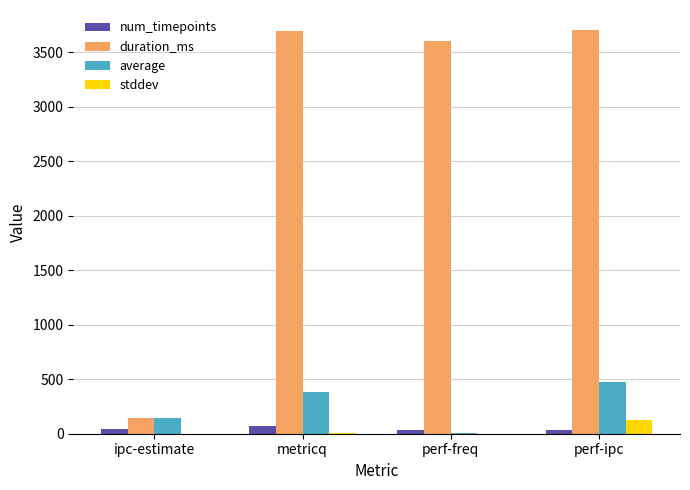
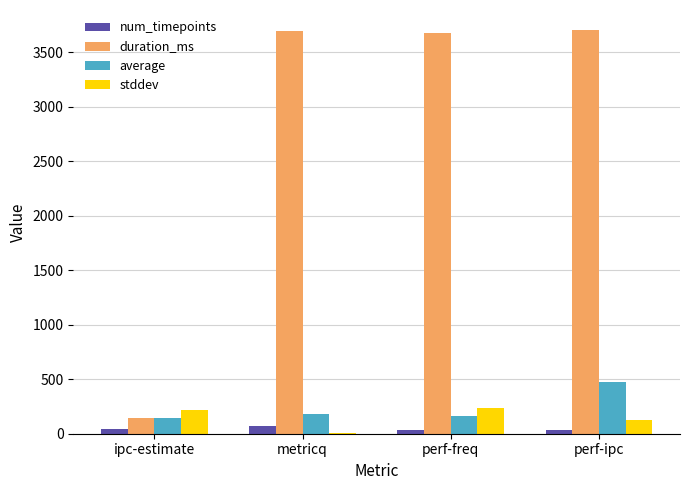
  {
    "num_timepoints": {
      "ipc-estimate": 40,
      "metricq": 80,
      "perf-freq": 40,
      "perf-ipc": 40
    },
    "duration_ms": {
      "ipc-estimate": 140,
      "metricq": 3700,
-     "perf-freq": 3600,
+     "perf-freq": 3680,
      "perf-ipc": 3700
    },
    "average": {
      "ipc-estimate": 140,
-     "metricq": 380,
-     "perf-freq": 0,
+     "metricq": 190,
+     "perf-freq": 160,
      "perf-ipc": 470
    },
    "stddev": {
-     "ipc-estimate": 0,
-     "perf-freq": 0,
+     "ipc-estimate": 210,
+     "perf-freq": 230,
      "perf-ipc": 120
    }
  }
